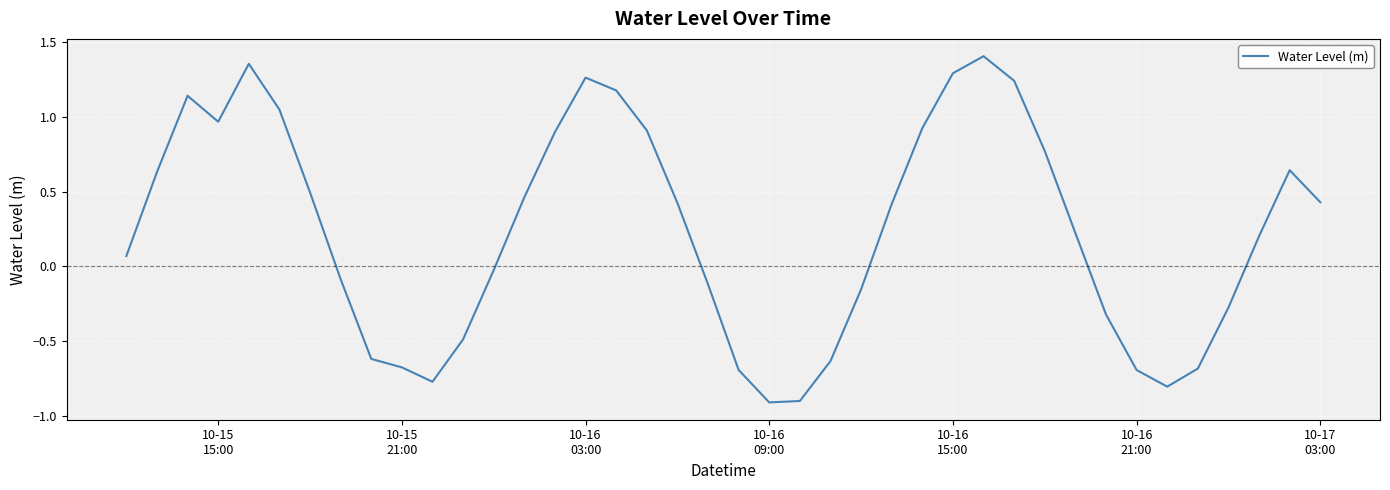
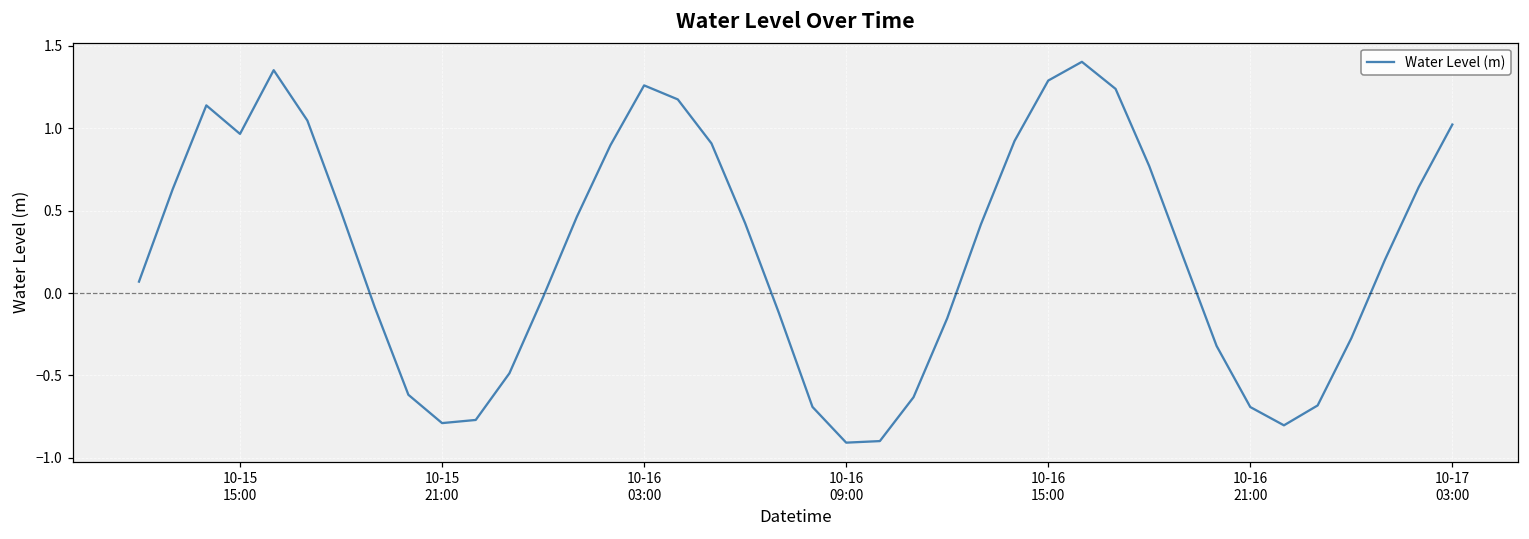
  {
    "10-15 15:00": 0.97,
-   "10-15 21:00": -0.67,
+   "10-15 21:00": -0.79,
    "10-16 03:00": 1.26,
    "10-16 09:00": -0.91,
    "10-16 15:00": 1.29,
    "10-16 21:00": -0.69,
-   "10-17 03:00": 0.43
+   "10-17 03:00": 1.02
  }
